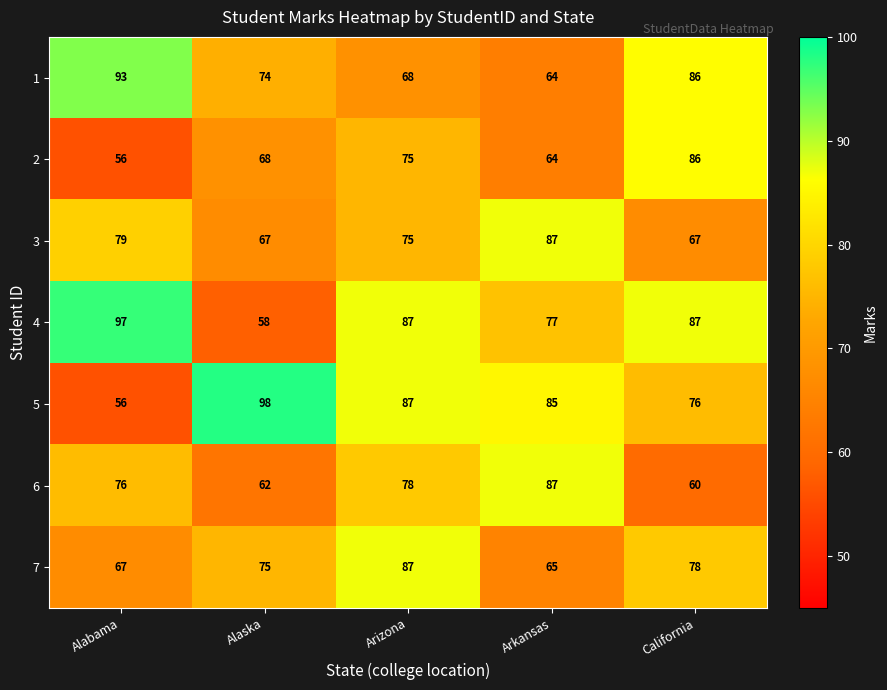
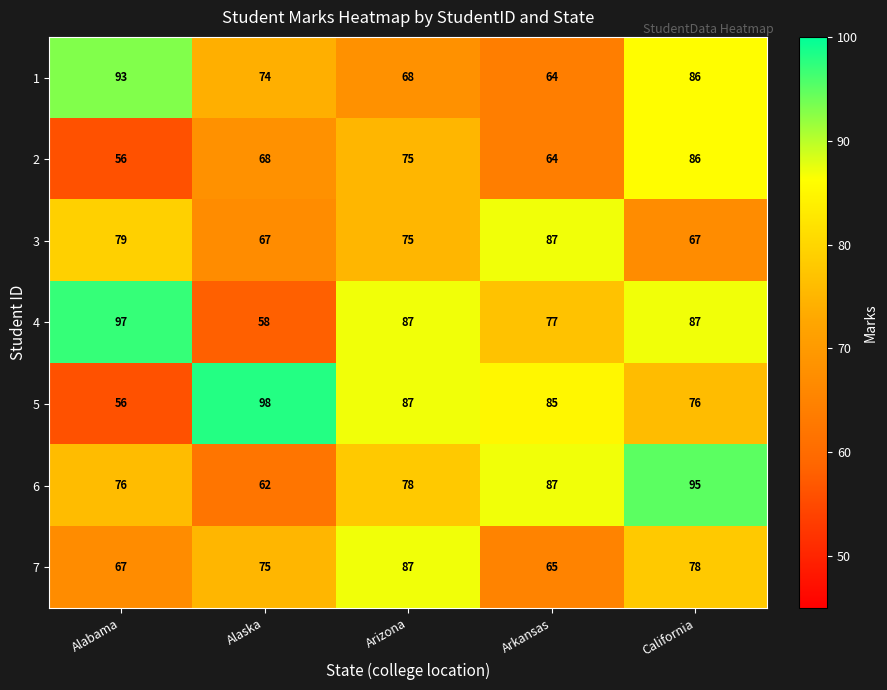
  {
    "1": {
      "Alabama": 93,
      "Alaska": 74,
      "Arizona": 68,
      "Arkansas": 64,
      "California": 86
    },
    "2": {
      "Alabama": 56,
      "Alaska": 68,
      "Arizona": 75,
      "Arkansas": 64,
      "California": 86
    },
    "3": {
      "Alabama": 79,
      "Alaska": 67,
      "Arizona": 75,
      "Arkansas": 87,
      "California": 67
    },
    "4": {
      "Alabama": 97,
      "Alaska": 58,
      "Arizona": 87,
      "Arkansas": 77,
      "California": 87
    },
    "5": {
      "Alabama": 56,
      "Alaska": 98,
      "Arizona": 87,
      "Arkansas": 85,
      "California": 76
    },
    "6": {
      "Alabama": 76,
      "Alaska": 62,
      "Arizona": 78,
      "Arkansas": 87,
-     "California": 60
+     "California": 95
    },
    "7": {
      "Alabama": 67,
      "Alaska": 75,
      "Arizona": 87,
      "Arkansas": 65,
      "California": 78
    }
  }
